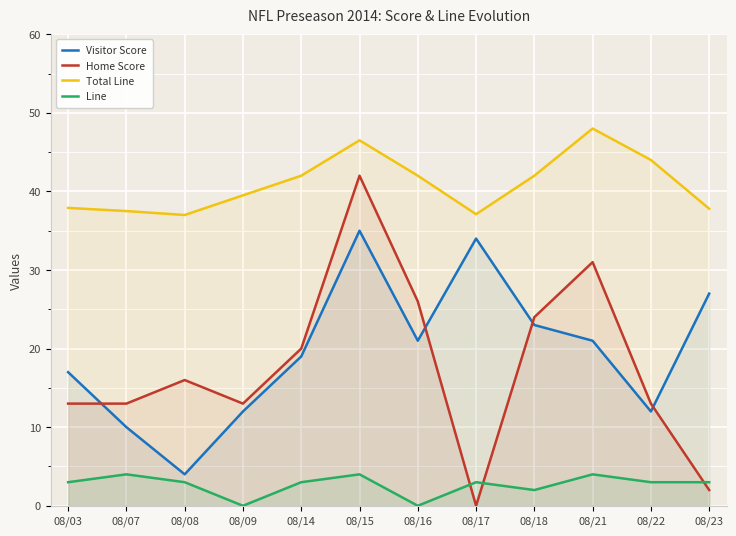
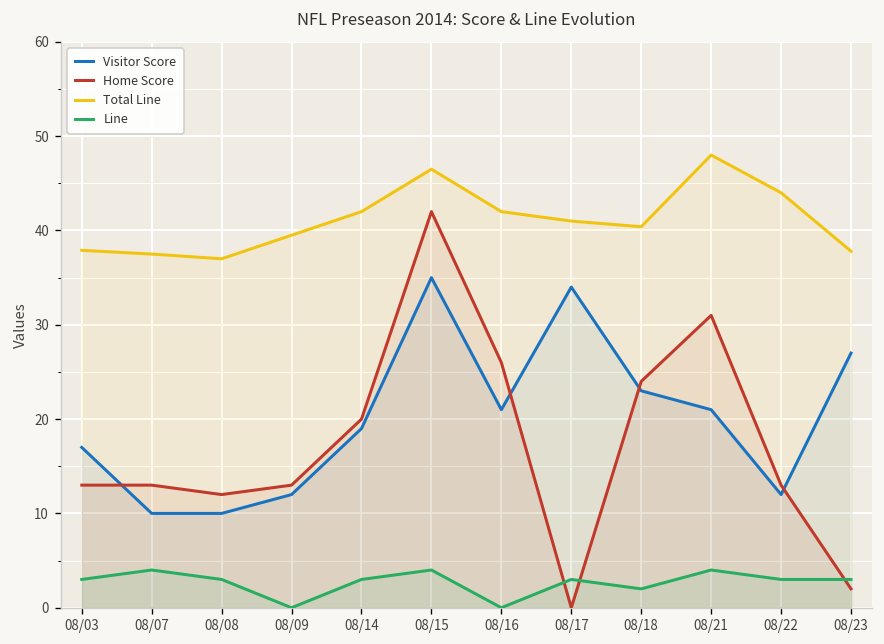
  {
    "Visitor Score": {
      "08/03": 17,
      "08/07": 10,
-     "08/08": 4,
+     "08/08": 10,
      "08/09": 12,
      "08/14": 19,
      "08/15": 35,
      "08/16": 21,
      "08/17": 34,
      "08/18": 23,
      "08/21": 21,
      "08/22": 12,
      "08/23": 27
    },
    "Home Score": {
      "08/03": 13,
      "08/07": 13,
-     "08/08": 16,
+     "08/08": 12,
      "08/09": 13,
      "08/14": 20,
      "08/15": 42,
      "08/16": 26,
      "08/17": 0,
      "08/18": 24,
      "08/21": 31,
      "08/22": 13,
      "08/23": 2
    },
    "Total Line": {
      "08/03": 38,
      "08/07": 38,
      "08/08": 37,
      "08/09": 40,
      "08/14": 42,
      "08/15": 47,
      "08/16": 42,
-     "08/17": 37,
-     "08/18": 42,
+     "08/17": 41,
+     "08/18": 40,
      "08/21": 48,
      "08/22": 44,
      "08/23": 38
    },
    "Line": {
      "08/03": 3,
      "08/07": 4,
      "08/08": 3,
      "08/09": 0,
      "08/14": 3,
      "08/15": 4,
      "08/16": 0,
      "08/17": 3,
      "08/18": 2,
      "08/21": 4,
      "08/22": 3,
      "08/23": 3
    }
  }
